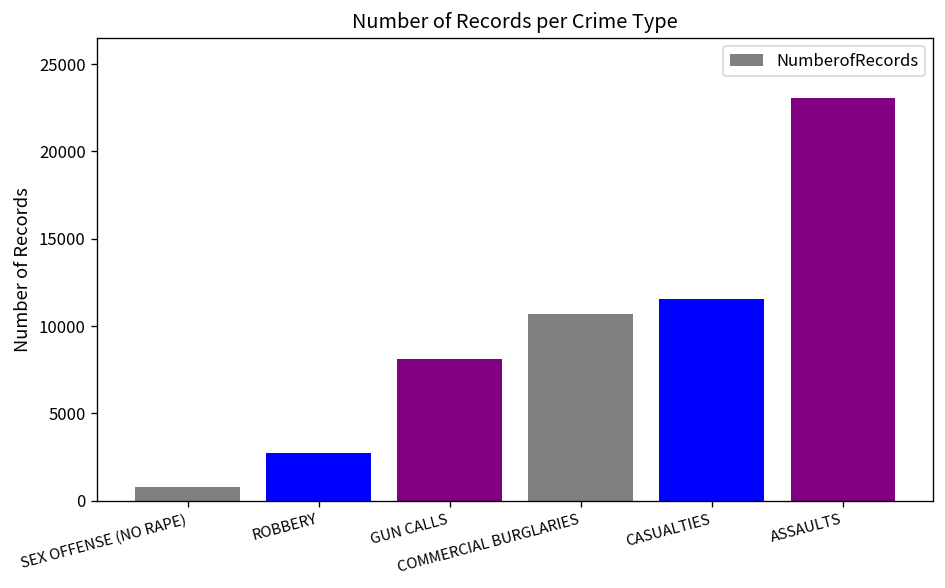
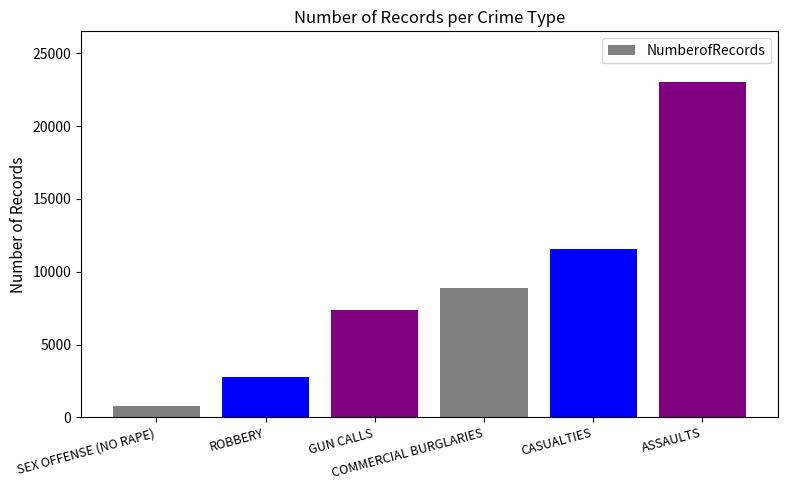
  {
    "SEX OFFENSE (NO RAPE)": 800,
    "ROBBERY": 2800,
-   "GUN CALLS": 8100,
-   "COMMERCIAL BURGLARIES": 10700,
+   "GUN CALLS": 7300,
+   "COMMERCIAL BURGLARIES": 8900,
    "CASUALTIES": 11600,
    "ASSAULTS": 23100
  }
